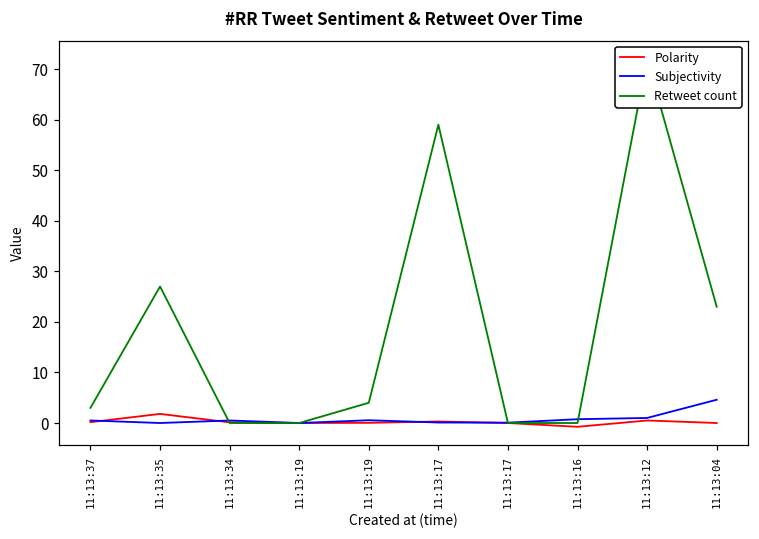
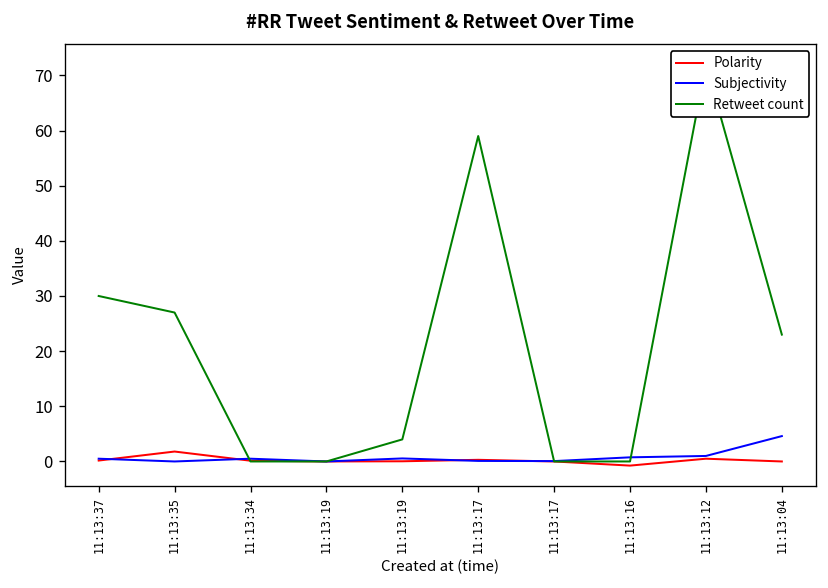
  {
    "Polarity": {
      "11:13:35": 2,
      "11:13:16": -1,
      "11:13:04": 0
    },
    "Subjectivity": {
      "11:13:35": 0,
      "11:13:16": 1,
      "11:13:04": 5
    },
    "Retweet count": {
-     "11:13:37": 3,
+     "11:13:37": 30,
      "11:13:35": 27,
      "11:13:16": 0,
      "11:13:04": 23
    }
  }
